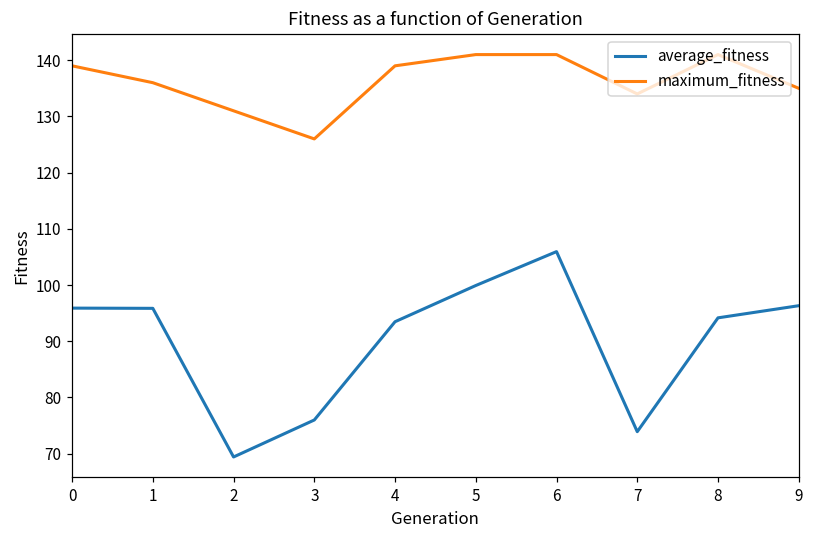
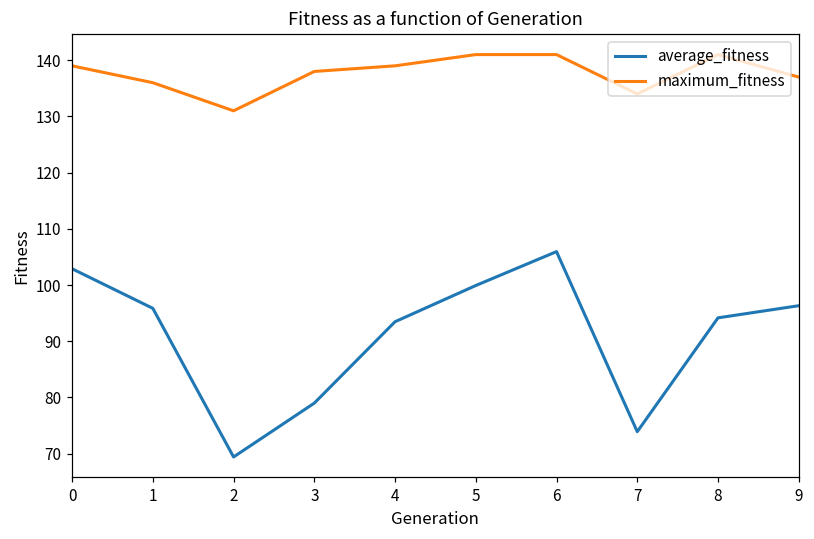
  {
    "average_fitness": {
-     "0": 96,
+     "0": 103,
      "1": 96,
      "2": 69,
-     "3": 76,
+     "3": 79,
      "4": 93,
      "5": 100,
      "6": 106,
      "7": 74,
      "8": 94,
      "9": 96
    },
    "maximum_fitness": {
      "0": 139,
      "1": 136,
      "2": 131,
-     "3": 126,
+     "3": 138,
      "4": 139,
      "5": 141,
      "6": 141,
      "7": 134,
-     "9": 135
+     "9": 137
    }
  }
